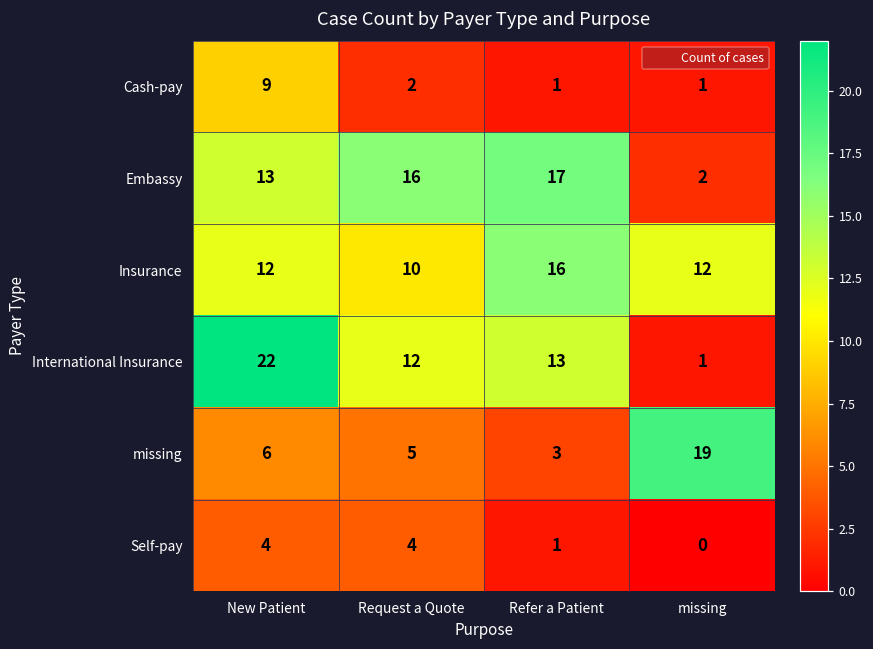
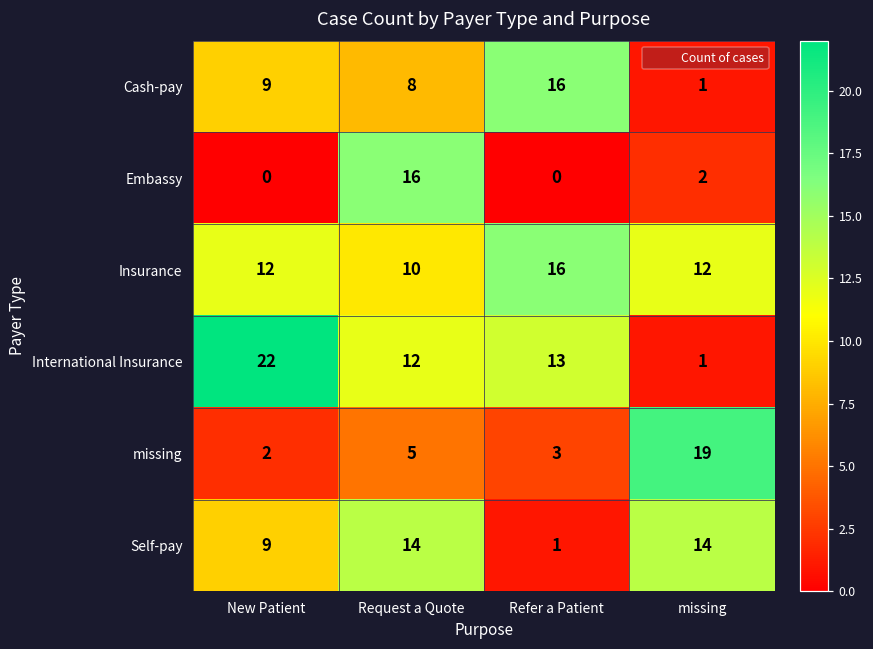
  {
    "Cash-pay": {
      "New Patient": 9,
-     "Request a Quote": 2,
-     "Refer a Patient": 1,
+     "Request a Quote": 8,
+     "Refer a Patient": 16,
      "missing": 1
    },
    "Embassy": {
-     "New Patient": 13,
+     "New Patient": 0,
      "Request a Quote": 16,
-     "Refer a Patient": 17,
+     "Refer a Patient": 0,
      "missing": 2
    },
    "Insurance": {
      "New Patient": 12,
      "Request a Quote": 10,
      "Refer a Patient": 16,
      "missing": 12
    },
    "International Insurance": {
      "New Patient": 22,
      "Request a Quote": 12,
      "Refer a Patient": 13,
      "missing": 1
    },
    "missing": {
-     "New Patient": 6,
+     "New Patient": 2,
      "Request a Quote": 5,
      "Refer a Patient": 3,
      "missing": 19
    },
    "Self-pay": {
-     "New Patient": 4,
-     "Request a Quote": 4,
+     "New Patient": 9,
+     "Request a Quote": 14,
      "Refer a Patient": 1,
-     "missing": 0
+     "missing": 14
    }
  }
